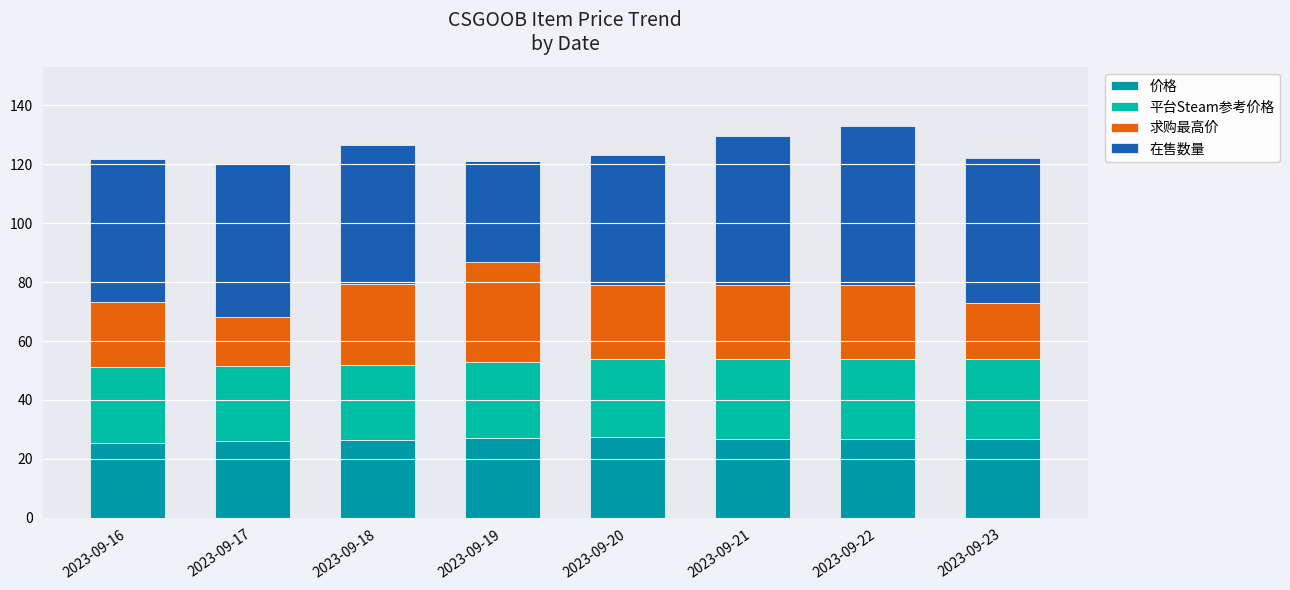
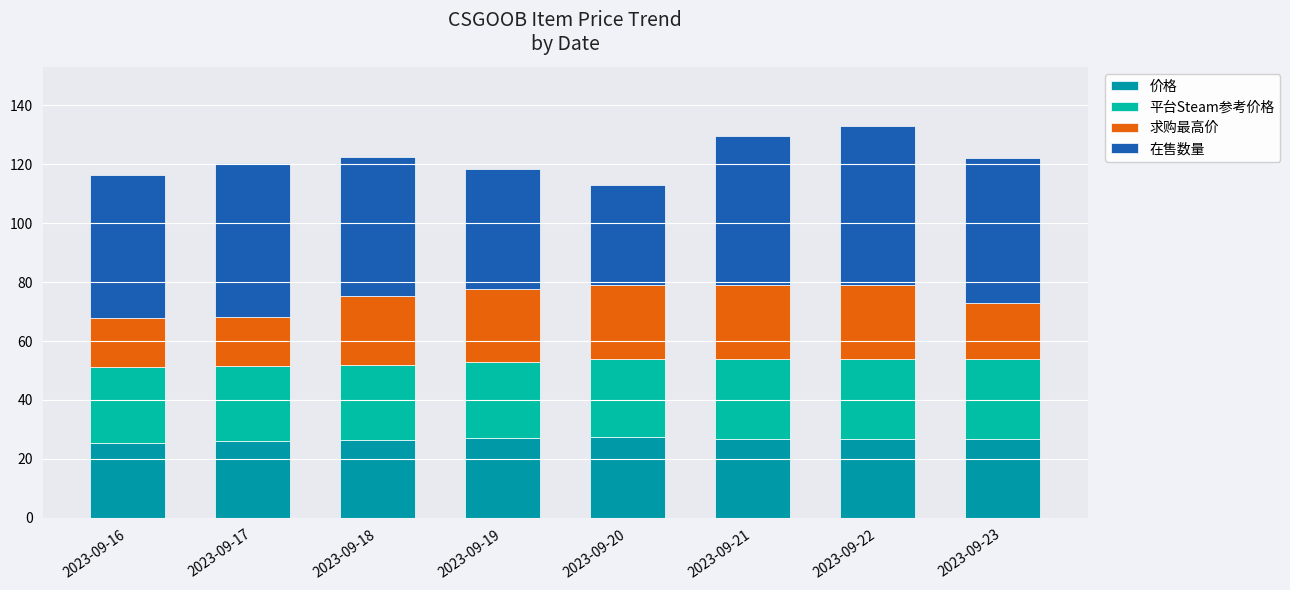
  {
    "求购最高价": {
-     "2023-09-16": 22,
+     "2023-09-16": 17,
      "2023-09-17": 17,
-     "2023-09-18": 27,
-     "2023-09-19": 34,
+     "2023-09-18": 23,
+     "2023-09-19": 25,
      "2023-09-20": 25,
      "2023-09-21": 25,
      "2023-09-22": 25,
      "2023-09-23": 19
    },
    "在售数量": {
      "2023-09-16": 49,
      "2023-09-17": 52,
      "2023-09-18": 47,
-     "2023-09-19": 34,
-     "2023-09-20": 44,
+     "2023-09-19": 40,
+     "2023-09-20": 34,
      "2023-09-21": 50,
      "2023-09-22": 54,
      "2023-09-23": 49
    }
  }
